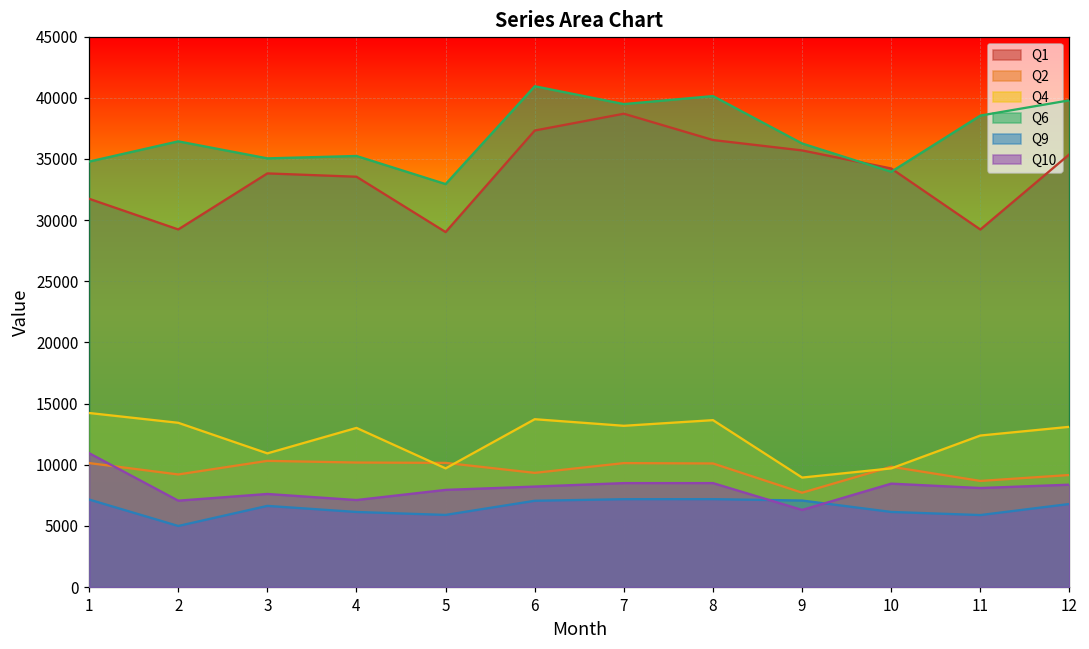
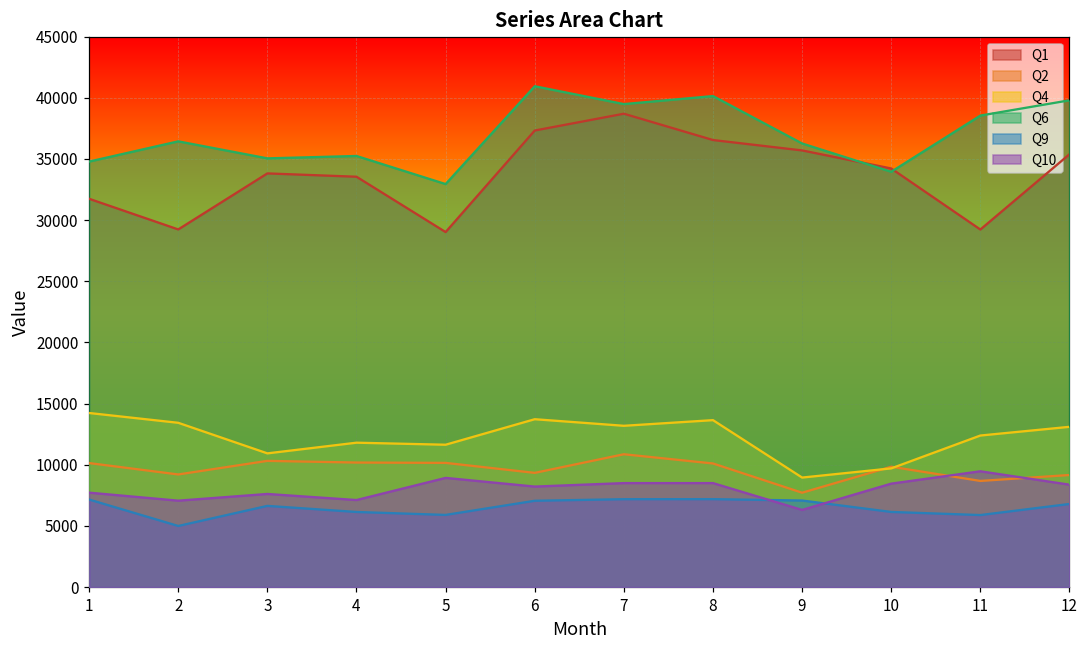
  {
    "Q1": {
      "1": 31700,
      "2": 29200,
      "3": 33800,
      "4": 33500,
      "5": 29000,
      "6": 37300,
      "7": 38700,
      "8": 36600,
      "9": 35700,
      "10": 34200,
      "11": 29200,
      "12": 35400
    },
    "Q2": {
      "1": 10100,
      "2": 9200,
      "3": 10300,
      "4": 10200,
      "5": 10200,
      "6": 9300,
-     "7": 10100,
+     "7": 10900,
      "8": 10100,
      "9": 7700,
      "11": 8700,
      "12": 9200
    },
    "Q4": {
      "1": 14200,
      "2": 13400,
      "3": 10900,
-     "4": 13000,
-     "5": 9700,
+     "4": 11800,
+     "5": 11600,
      "6": 13700,
      "7": 13200,
      "8": 13600,
      "9": 9000,
      "11": 12400,
      "12": 13100
    },
    "Q6": {
      "1": 34800,
      "2": 36400,
      "3": 35100,
      "4": 35200,
      "5": 32900,
      "6": 40900,
      "7": 39500,
      "8": 40100,
      "9": 36300,
      "10": 34000,
      "11": 38500,
      "12": 39800
    },
    "Q9": {
      "1": 7200,
      "2": 5000,
      "3": 6600,
      "4": 6100,
      "5": 5900,
      "6": 7100,
      "7": 7200,
      "8": 7200,
      "9": 7100,
      "10": 6100,
      "11": 5900,
      "12": 6800
    },
    "Q10": {
-     "1": 11000,
+     "1": 7700,
      "2": 7100,
      "3": 7600,
      "4": 7100,
-     "5": 7900,
+     "5": 8900,
      "6": 8200,
      "7": 8500,
      "8": 8500,
      "9": 6300,
      "10": 8500,
-     "11": 8100,
+     "11": 9500,
      "12": 8400
    }
  }
